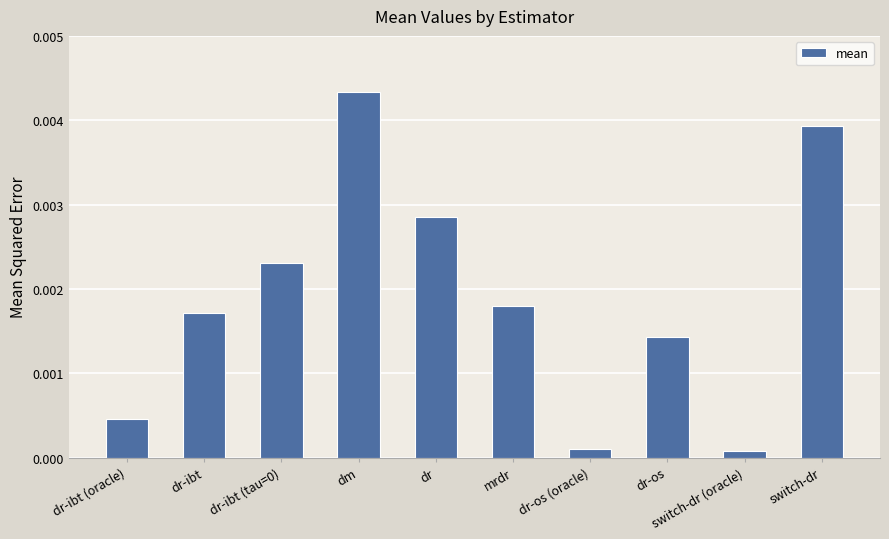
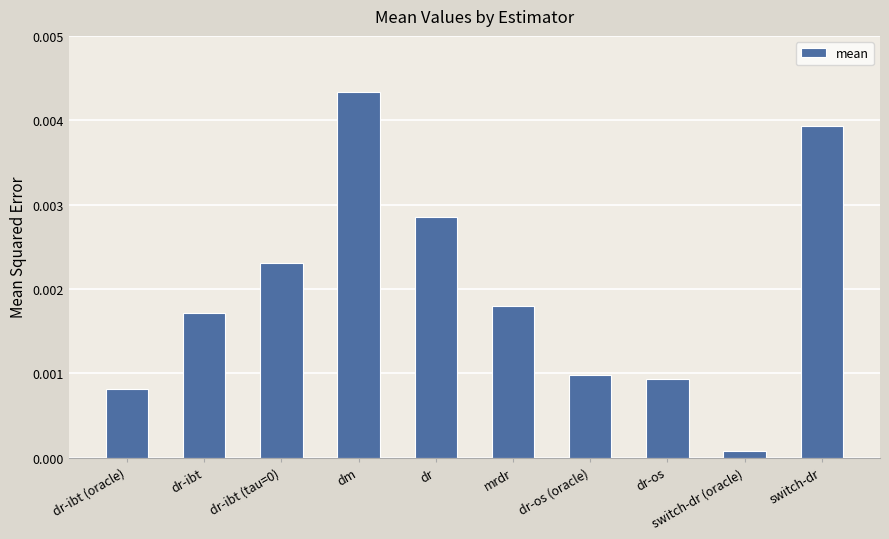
  {
-   "dr-ibt (oracle)": 0.0005,
+   "dr-ibt (oracle)": 0.0008,
    "dr-ibt": 0.0017,
    "dr-ibt (tau=0)": 0.0023,
    "dm": 0.0043,
    "dr": 0.0028,
    "mrdr": 0.0018,
-   "dr-os (oracle)": 0.0001,
-   "dr-os": 0.0014,
+   "dr-os (oracle)": 0.0010,
+   "dr-os": 0.0009,
    "switch-dr (oracle)": 0.0001,
    "switch-dr": 0.0039
  }
